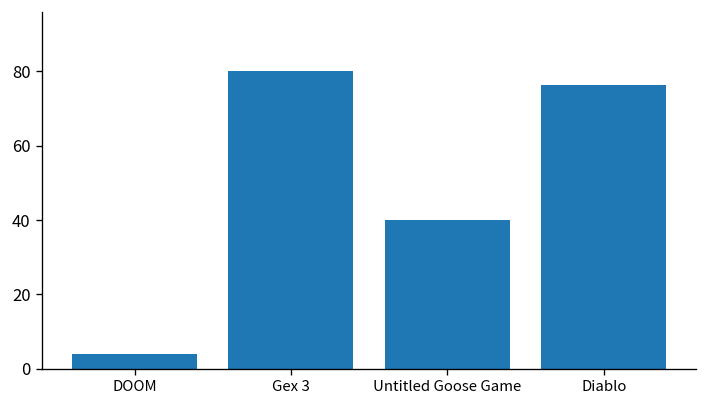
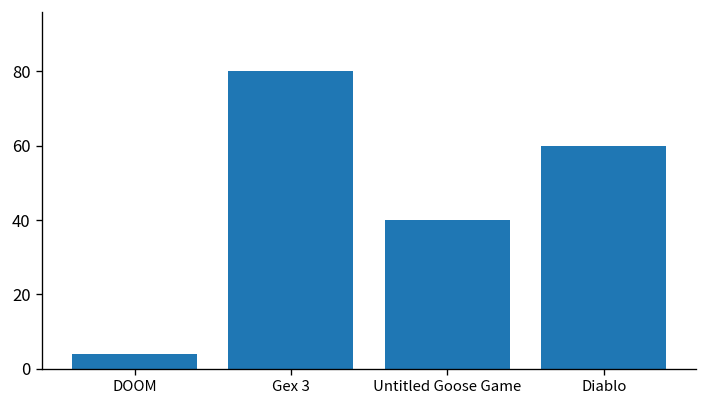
  {
    "DOOM": 4,
    "Gex 3": 80,
    "Untitled Goose Game": 40,
-   "Diablo": 76
+   "Diablo": 60
  }
